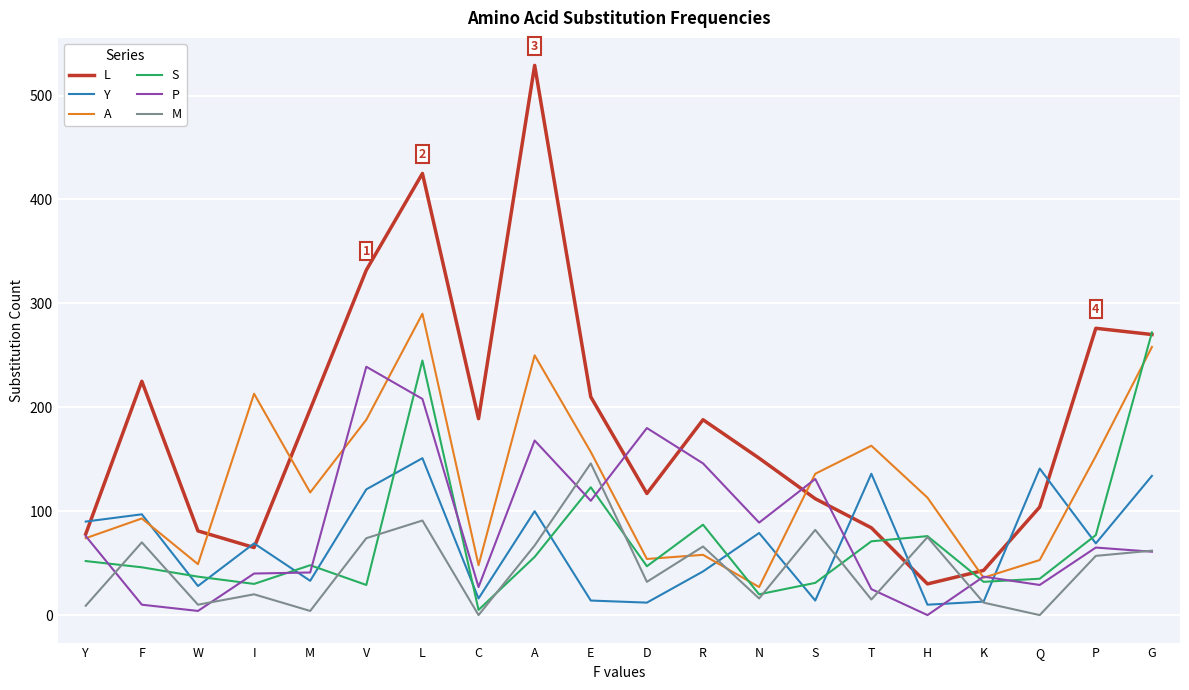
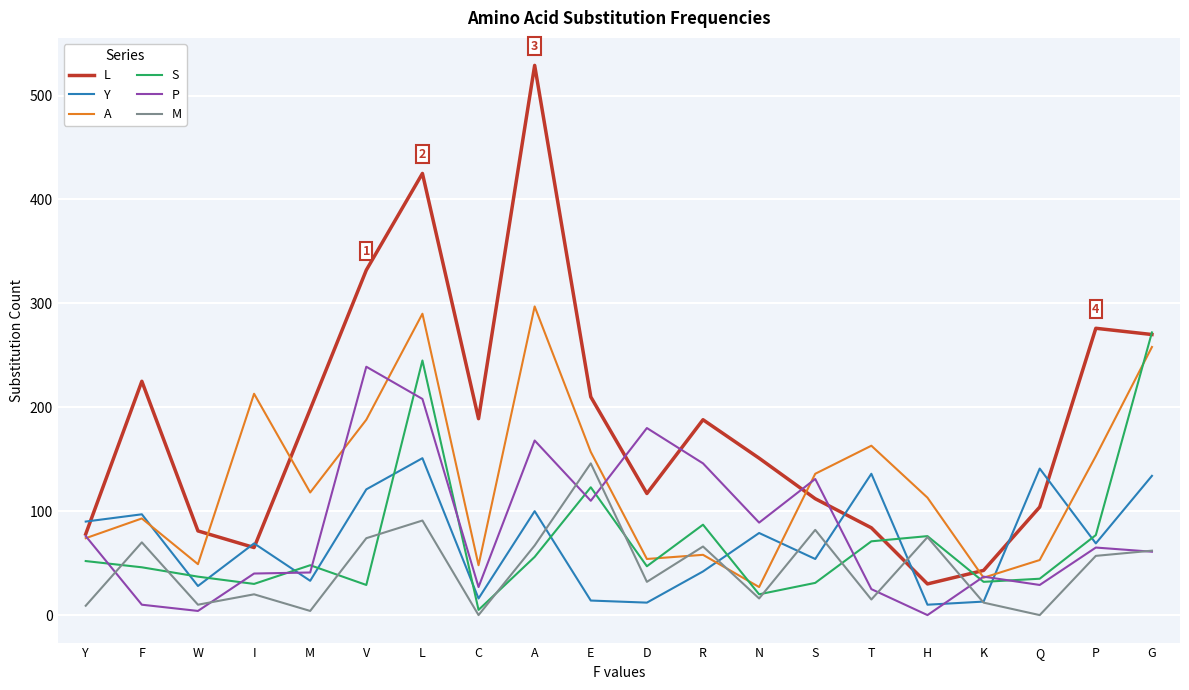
  {
    "L": {
      "F": 225,
      "W": 81,
      "I": 65,
      "M": 198,
      "C": 189,
      "E": 210,
      "D": 117,
      "R": 188,
      "N": 151,
      "S": 112,
      "T": 84,
      "H": 30,
      "K": 43,
      "Q": 104
    },
    "Y": {
      "Y": 90,
      "F": 97,
      "W": 28,
      "I": 69,
      "M": 33,
      "V": 121,
      "L": 151,
      "C": 16,
      "A": 100,
      "E": 14,
      "D": 12,
      "R": 42,
      "N": 79,
-     "S": 14,
+     "S": 54,
      "T": 136,
      "H": 10,
      "Q": 141,
      "P": 69,
      "G": 134
    },
    "A": {
      "F": 93,
      "W": 49,
      "I": 213,
      "M": 118,
      "V": 188,
      "L": 290,
      "C": 48,
-     "A": 250,
+     "A": 297,
      "E": 157,
      "D": 54,
      "R": 58,
      "N": 27,
      "S": 136,
      "T": 163,
      "H": 113,
      "Q": 53,
      "P": 153,
      "G": 258
    },
    "S": {
      "Y": 52,
      "F": 46,
      "W": 37,
      "I": 30,
      "M": 48,
      "V": 29,
      "L": 245,
      "C": 5,
      "A": 56,
      "E": 123,
      "D": 47,
      "R": 87,
      "N": 20,
      "S": 31,
      "T": 71,
      "K": 32,
      "Q": 35,
      "P": 77
    },
    "P": {
      "F": 10,
      "W": 4,
      "I": 40,
      "M": 41,
      "V": 239,
      "L": 208,
      "C": 27,
      "A": 168,
      "E": 110,
      "D": 180,
      "R": 146,
      "N": 89,
      "S": 131,
      "T": 25,
      "H": 0,
      "Q": 29,
      "P": 65
    },
    "M": {
      "Y": 9,
      "F": 70,
      "W": 10,
      "I": 20,
      "M": 4,
      "V": 74,
      "L": 91,
      "C": 0,
      "A": 67,
      "E": 146,
      "D": 32,
      "R": 66,
      "N": 16,
      "S": 82,
      "T": 15,
      "Q": 0,
      "P": 57
    }
  }
